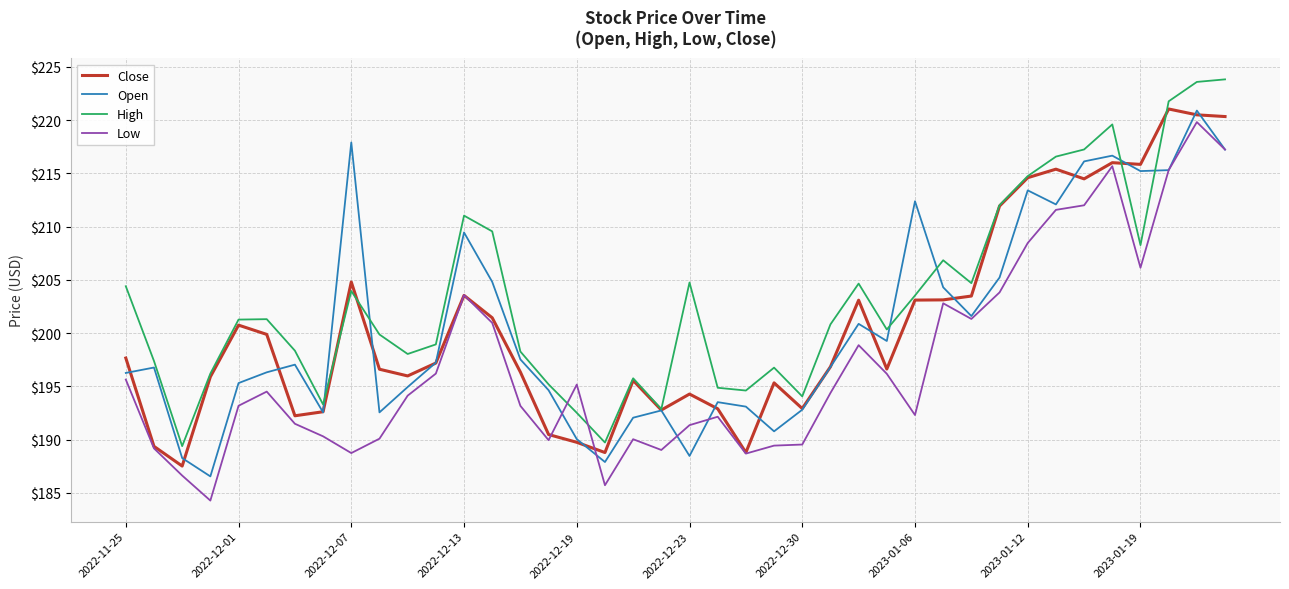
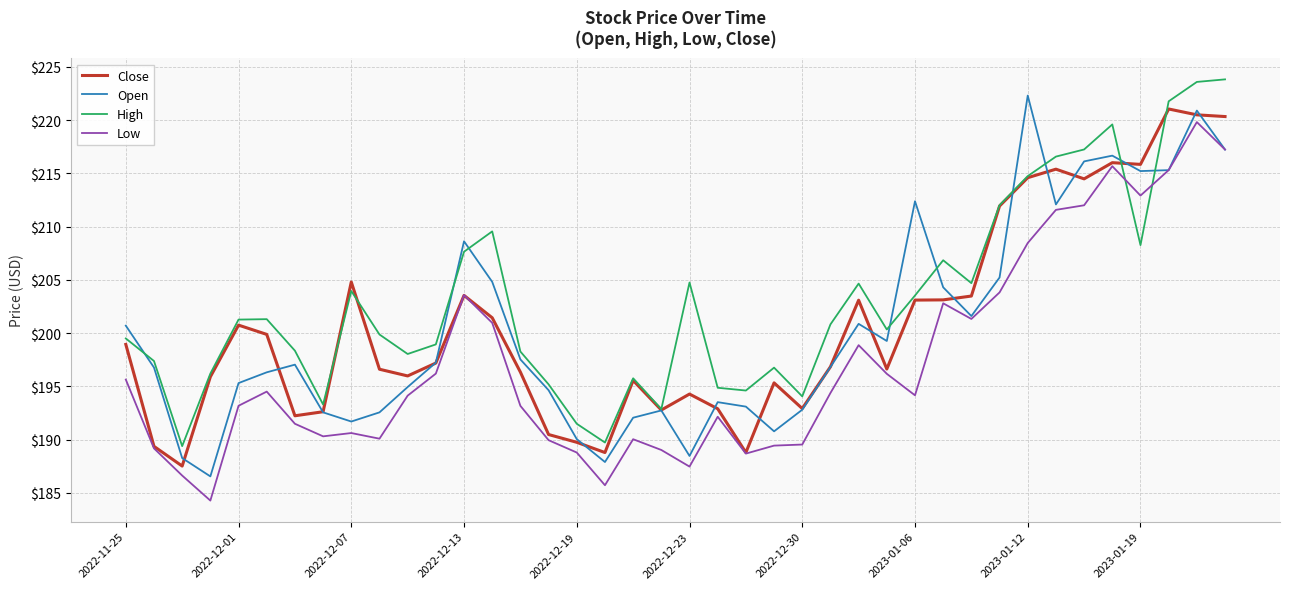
  {
    "Close": {
-     "2022-11-25": "$197.7",
+     "2022-11-25": "$198.9",
      "2022-12-01": "$200.8",
      "2022-12-07": "$204.8",
      "2022-12-19": "$189.8",
      "2022-12-23": "$194.3",
      "2023-01-06": "$203.1",
      "2023-01-19": "$215.8"
    },
    "Open": {
-     "2022-11-25": "$196.3",
+     "2022-11-25": "$200.7",
      "2022-12-01": "$195.3",
-     "2022-12-07": "$217.9",
-     "2022-12-13": "$209.5",
+     "2022-12-07": "$191.7",
+     "2022-12-13": "$208.6",
      "2022-12-19": "$190.1",
      "2022-12-23": "$188.5",
      "2023-01-06": "$212.4",
-     "2023-01-12": "$213.4",
+     "2023-01-12": "$222.3",
      "2023-01-19": "$215.2"
    },
    "High": {
-     "2022-11-25": "$204.4",
+     "2022-11-25": "$199.5",
      "2022-12-01": "$201.3",
      "2022-12-07": "$204.0",
-     "2022-12-13": "$211.0",
-     "2022-12-19": "$192.5",
+     "2022-12-13": "$207.6",
+     "2022-12-19": "$191.5",
      "2022-12-23": "$204.8",
      "2022-12-30": "$194.1",
      "2023-01-06": "$203.5",
      "2023-01-19": "$208.3"
    },
    "Low": {
      "2022-11-25": "$195.6",
      "2022-12-01": "$193.2",
-     "2022-12-07": "$188.7",
-     "2022-12-19": "$195.2",
-     "2022-12-23": "$191.4",
+     "2022-12-07": "$190.6",
+     "2022-12-19": "$188.8",
+     "2022-12-23": "$187.5",
      "2022-12-30": "$189.5",
-     "2023-01-06": "$192.3",
+     "2023-01-06": "$194.2",
      "2023-01-12": "$208.5",
-     "2023-01-19": "$206.1"
+     "2023-01-19": "$212.9"
    }
  }
